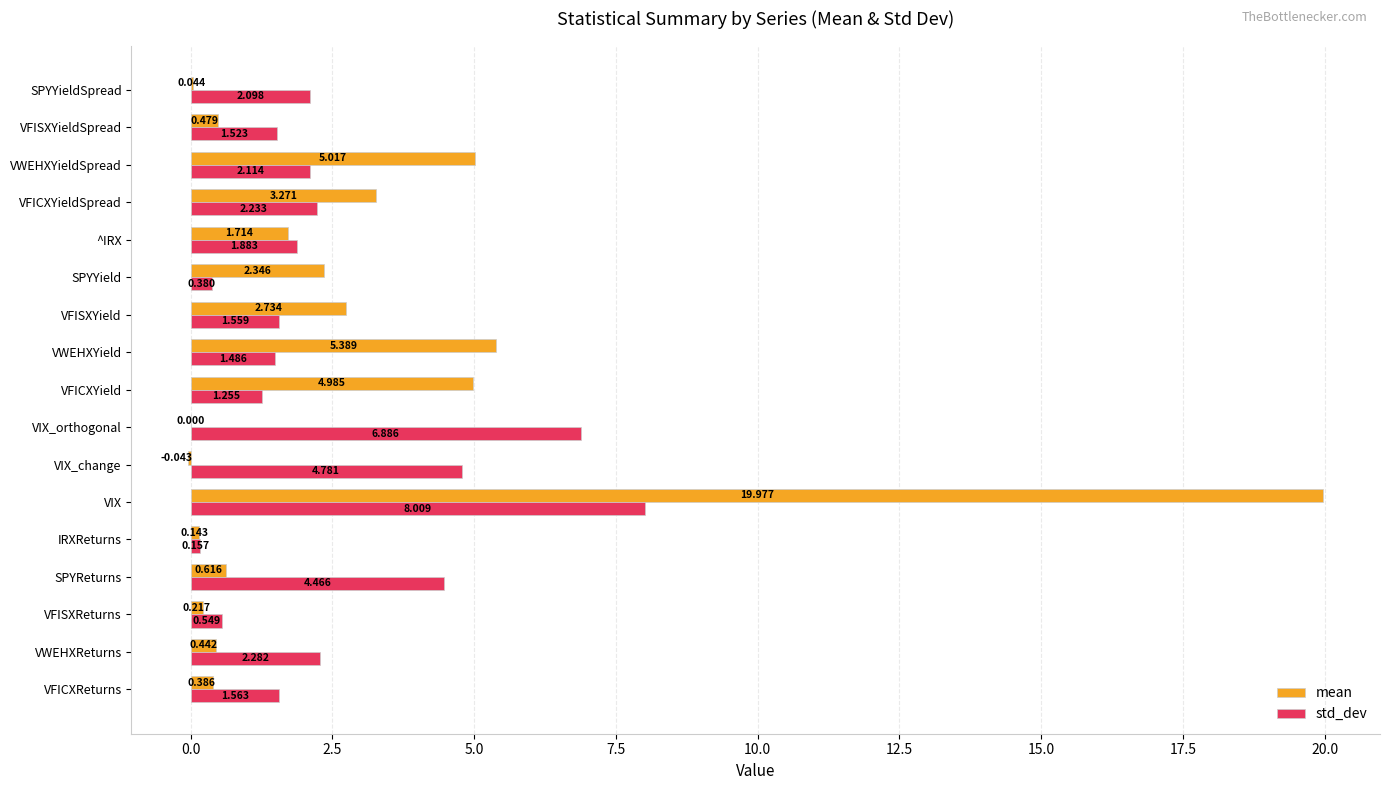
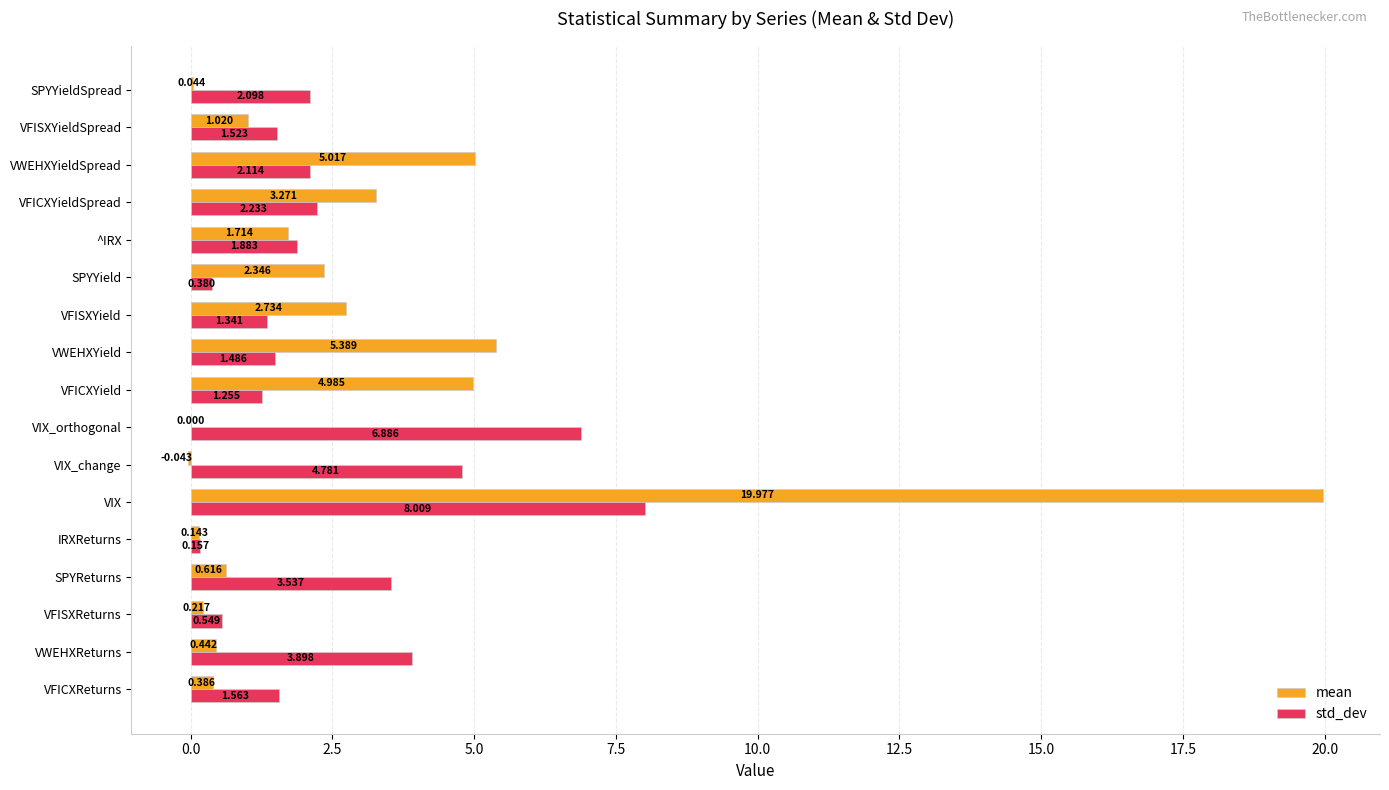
  {
    "mean": {
      "SPYYieldSpread": 0.044,
-     "VFISXYieldSpread": 0.479,
+     "VFISXYieldSpread": 1.020,
      "VWEHXYieldSpread": 5.017,
      "VFICXYieldSpread": 3.271,
      "^IRX": 1.714,
      "SPYYield": 2.346,
      "VFISXYield": 2.734,
      "VWEHXYield": 5.389,
      "VFICXYield": 4.985,
      "VIX_orthogonal": 0.000,
      "VIX_change": -0.043,
      "VIX": 19.977,
      "IRXReturns": 0.143,
      "SPYReturns": 0.616,
      "VFISXReturns": 0.217,
      "VWEHXReturns": 0.442,
      "VFICXReturns": 0.386
    },
    "std_dev": {
      "SPYYieldSpread": 2.098,
      "VFISXYieldSpread": 1.523,
      "VWEHXYieldSpread": 2.114,
      "VFICXYieldSpread": 2.233,
      "^IRX": 1.883,
      "SPYYield": 0.380,
-     "VFISXYield": 1.559,
+     "VFISXYield": 1.341,
      "VWEHXYield": 1.486,
      "VFICXYield": 1.255,
      "VIX_orthogonal": 6.886,
      "VIX_change": 4.781,
      "VIX": 8.009,
      "IRXReturns": 0.157,
-     "SPYReturns": 4.466,
+     "SPYReturns": 3.537,
      "VFISXReturns": 0.549,
-     "VWEHXReturns": 2.282,
+     "VWEHXReturns": 3.898,
      "VFICXReturns": 1.563
    }
  }
